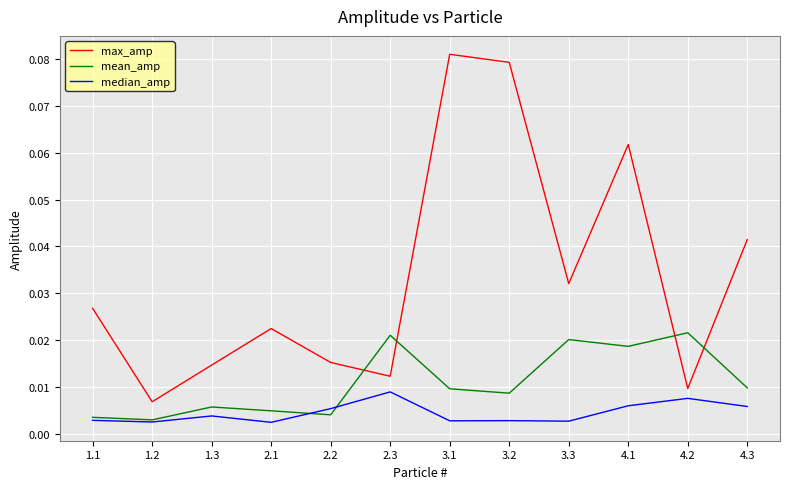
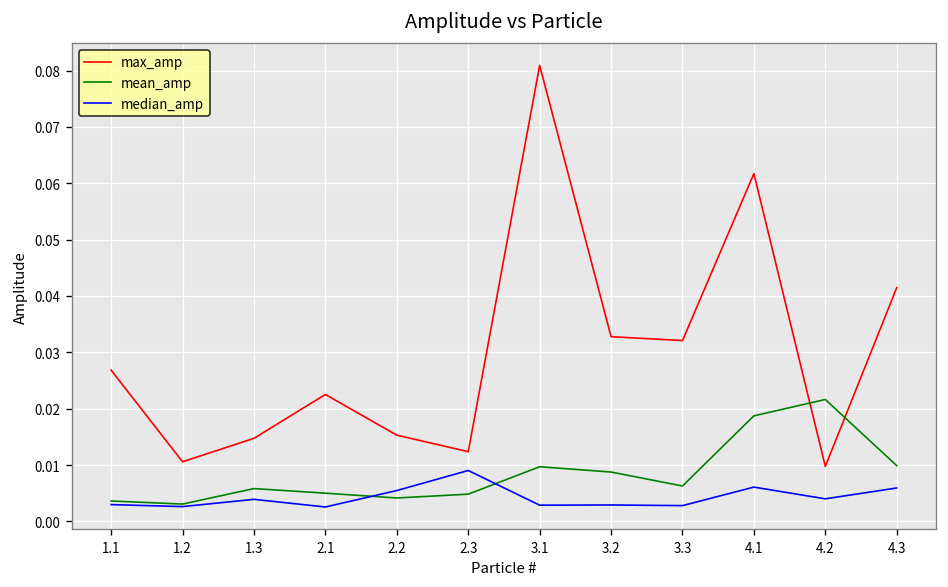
  {
    "max_amp": {
      "1.1": 0.027,
-     "1.2": 0.007,
+     "1.2": 0.011,
      "1.3": 0.015,
      "2.1": 0.023,
      "2.2": 0.015,
      "2.3": 0.012,
      "3.1": 0.081,
-     "3.2": 0.079,
+     "3.2": 0.033,
      "3.3": 0.032,
      "4.1": 0.062,
      "4.2": 0.010,
      "4.3": 0.041
    },
    "mean_amp": {
      "1.1": 0.004,
      "1.3": 0.006,
      "2.1": 0.005,
      "2.2": 0.004,
-     "2.3": 0.021,
+     "2.3": 0.005,
      "3.1": 0.010,
      "3.2": 0.009,
-     "3.3": 0.020,
+     "3.3": 0.006,
      "4.1": 0.019,
      "4.2": 0.022,
      "4.3": 0.010
    },
    "median_amp": {
      "1.1": 0.003,
      "1.3": 0.004,
      "2.1": 0.003,
      "2.2": 0.005,
      "2.3": 0.009,
      "3.1": 0.003,
      "3.2": 0.003,
      "3.3": 0.003,
      "4.1": 0.006,
-     "4.2": 0.008,
+     "4.2": 0.004,
      "4.3": 0.006
    }
  }
